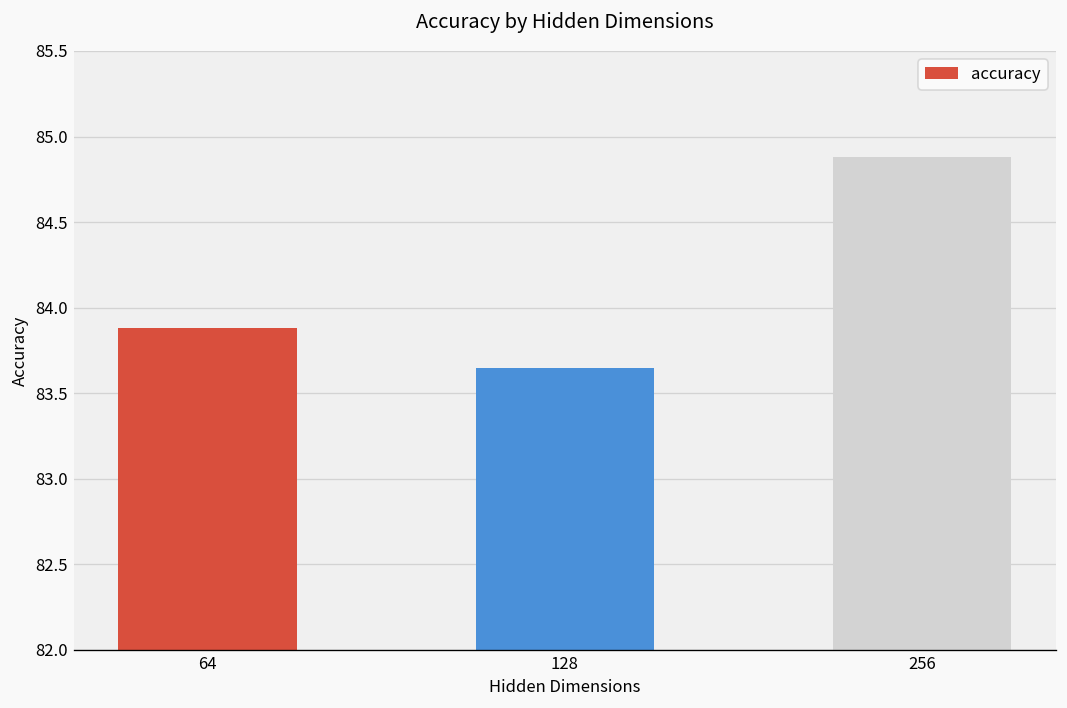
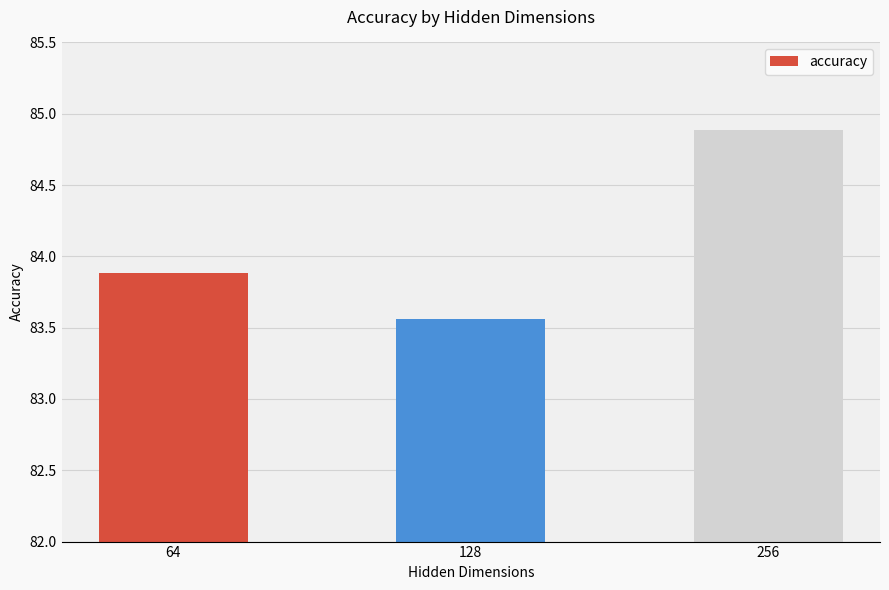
  {
    "64": 83.88,
-   "128": 83.65,
+   "128": 83.56,
    "256": 84.88
  }
